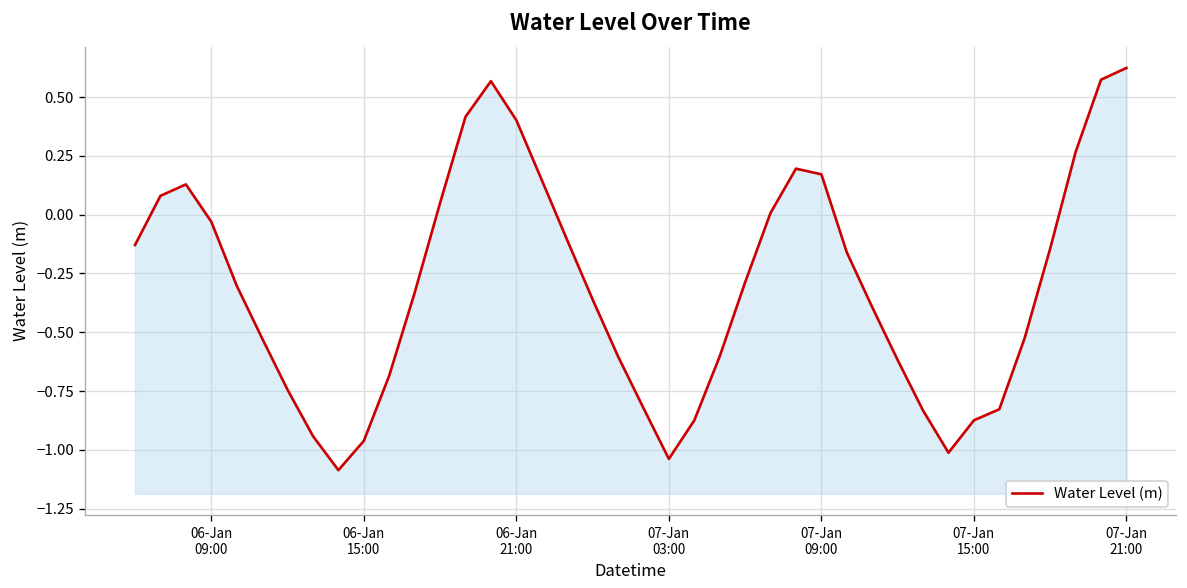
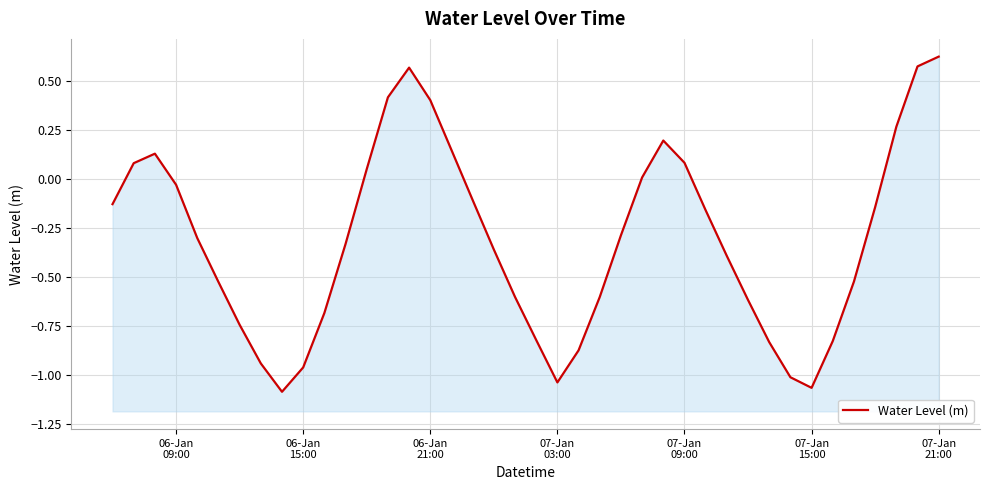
  {
    "06-Jan 09:00": -0.03,
    "06-Jan 15:00": -0.96,
    "06-Jan 21:00": 0.40,
    "07-Jan 03:00": -1.04,
-   "07-Jan 09:00": 0.17,
-   "07-Jan 15:00": -0.87,
+   "07-Jan 09:00": 0.08,
+   "07-Jan 15:00": -1.07,
    "07-Jan 21:00": 0.62
  }
